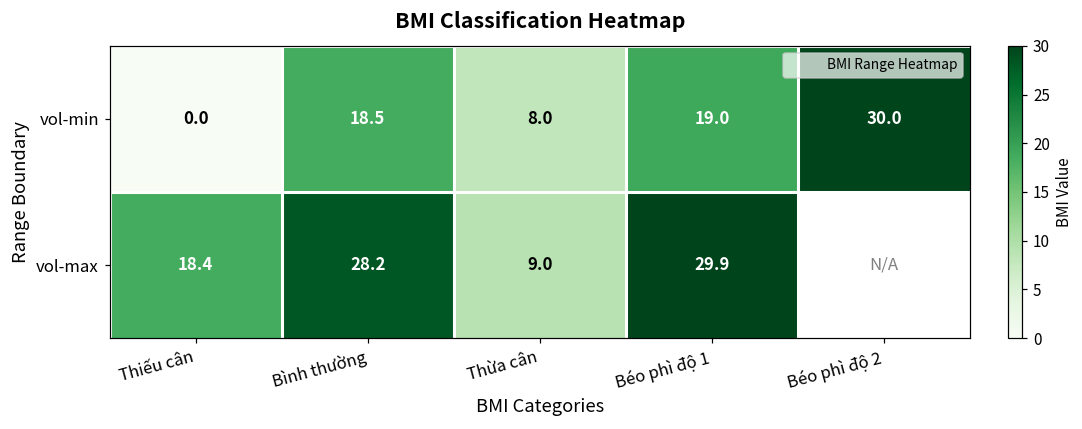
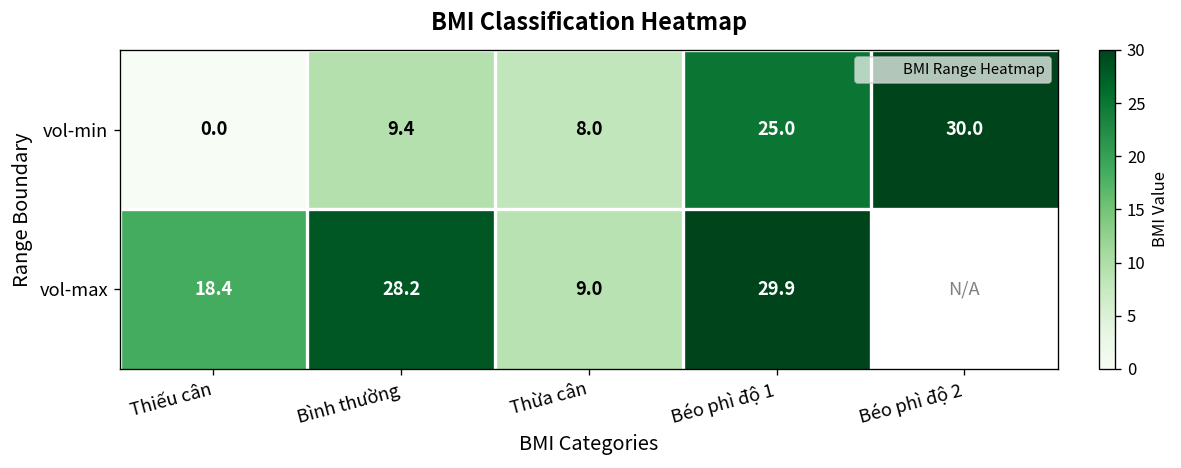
  {
    "vol-min": {
      "Thiếu cân": 0.0,
-     "Bình thường": 18.5,
+     "Bình thường": 9.4,
      "Thừa cân": 8.0,
-     "Béo phì độ 1": 19.0,
+     "Béo phì độ 1": 25.0,
      "Béo phì độ 2": 30.0
    },
    "vol-max": {
      "Thiếu cân": 18.4,
      "Bình thường": 28.2,
      "Thừa cân": 9.0,
      "Béo phì độ 1": 29.9
    }
  }
